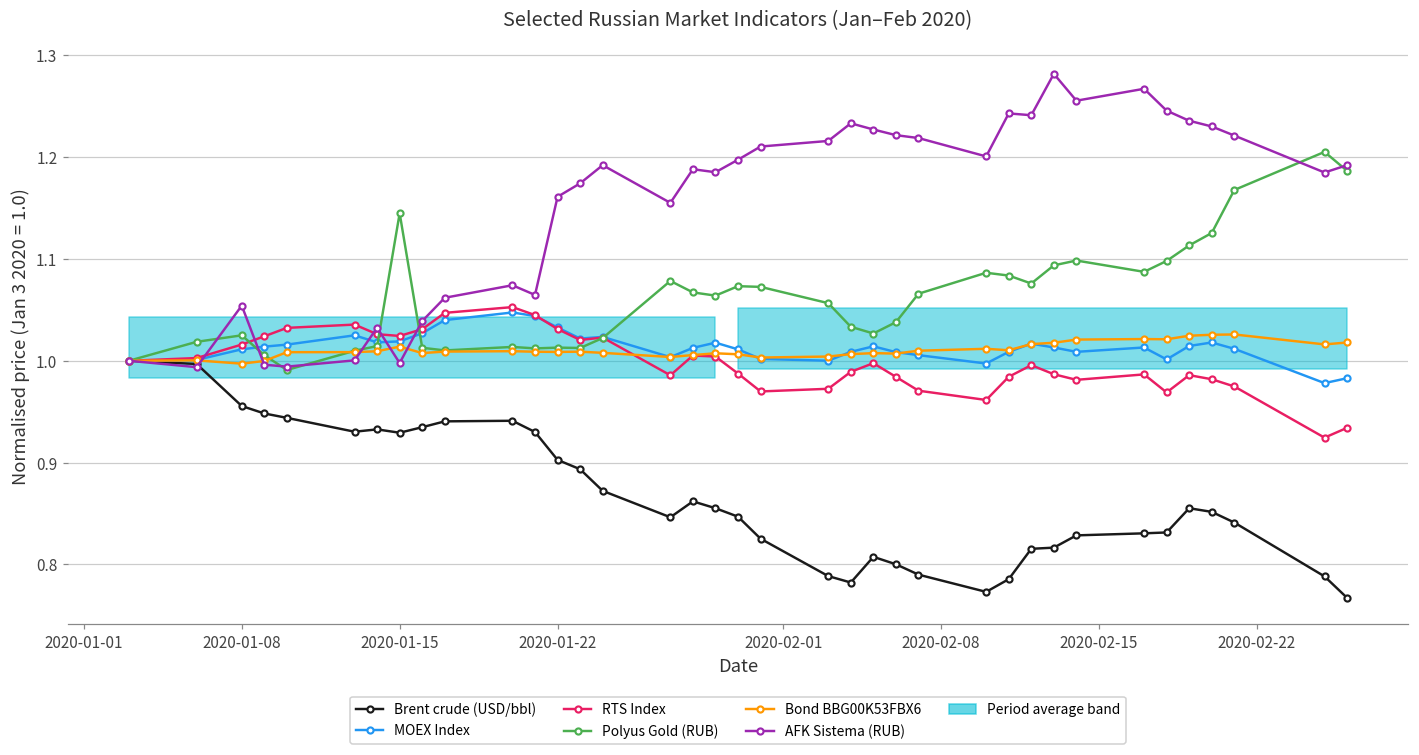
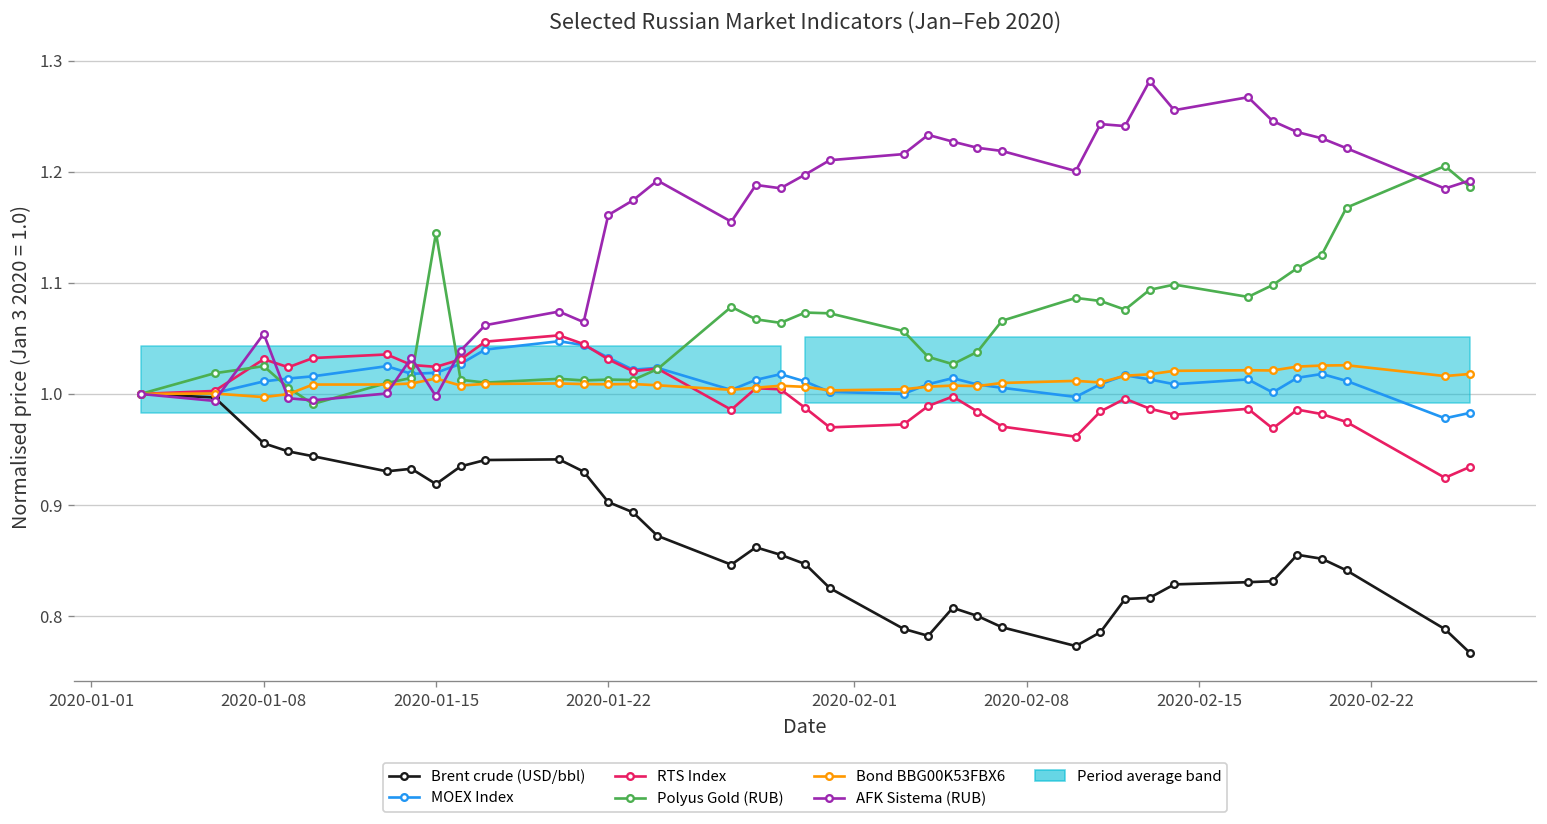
  {
    "Brent crude (USD/bbl)": {
      "2020-01-08": 0.96,
-     "2020-01-15": 0.93,
+     "2020-01-15": 0.92,
      "2020-01-22": 0.90
    },
    "RTS Index": {
-     "2020-01-08": 1.02,
+     "2020-01-08": 1.03,
      "2020-01-15": 1.02
    },
    "Polyus Gold (RUB)": {
      "2020-01-08": 1.02,
      "2020-01-15": 1.14,
      "2020-01-22": 1.01
    },
    "Bond BBG00K53FBX6": {
      "2020-01-08": 1.00,
      "2020-01-15": 1.01,
      "2020-01-22": 1.01
    },
    "AFK Sistema (RUB)": {
      "2020-01-08": 1.05,
      "2020-01-15": 1.00,
      "2020-01-22": 1.16
    }
  }
